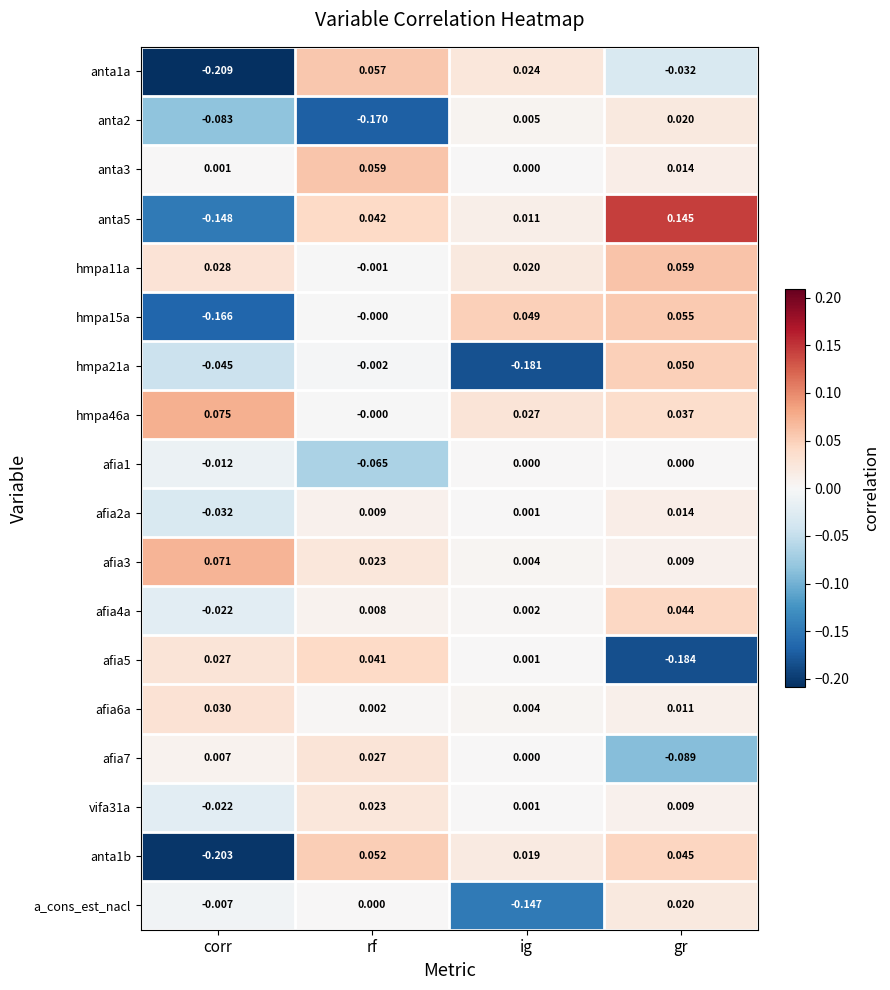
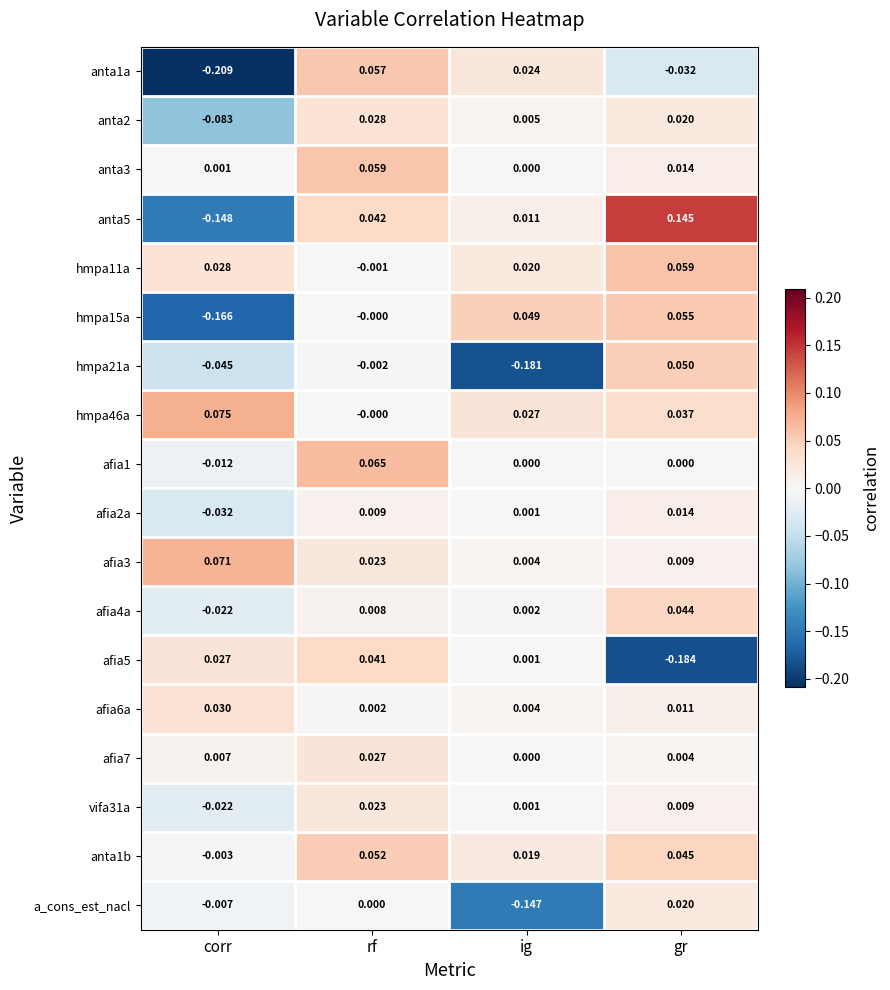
  {
    "anta1a": {
      "corr": -0.209,
      "rf": 0.057,
      "ig": 0.024,
      "gr": -0.032
    },
    "anta2": {
      "corr": -0.083,
-     "rf": -0.170,
+     "rf": 0.028,
      "ig": 0.005,
      "gr": 0.020
    },
    "anta3": {
      "corr": 0.001,
      "rf": 0.059,
      "ig": 0.000,
      "gr": 0.014
    },
    "anta5": {
      "corr": -0.148,
      "rf": 0.042,
      "ig": 0.011,
      "gr": 0.145
    },
    "hmpa11a": {
      "corr": 0.028,
      "rf": -0.001,
      "ig": 0.020,
      "gr": 0.059
    },
    "hmpa15a": {
      "corr": -0.166,
      "rf": -0.000,
      "ig": 0.049,
      "gr": 0.055
    },
    "hmpa21a": {
      "corr": -0.045,
      "rf": -0.002,
      "ig": -0.181,
      "gr": 0.050
    },
    "hmpa46a": {
      "corr": 0.075,
      "rf": -0.000,
      "ig": 0.027,
      "gr": 0.037
    },
    "afia1": {
      "corr": -0.012,
-     "rf": -0.065,
+     "rf": 0.065,
      "ig": 0.000,
      "gr": 0.000
    },
    "afia2a": {
      "corr": -0.032,
      "rf": 0.009,
      "ig": 0.001,
      "gr": 0.014
    },
    "afia3": {
      "corr": 0.071,
      "rf": 0.023,
      "ig": 0.004,
      "gr": 0.009
    },
    "afia4a": {
      "corr": -0.022,
      "rf": 0.008,
      "ig": 0.002,
      "gr": 0.044
    },
    "afia5": {
      "corr": 0.027,
      "rf": 0.041,
      "ig": 0.001,
      "gr": -0.184
    },
    "afia6a": {
      "corr": 0.030,
      "rf": 0.002,
      "ig": 0.004,
      "gr": 0.011
    },
    "afia7": {
      "corr": 0.007,
      "rf": 0.027,
      "ig": 0.000,
-     "gr": -0.089
+     "gr": 0.004
    },
    "vifa31a": {
      "corr": -0.022,
      "rf": 0.023,
      "ig": 0.001,
      "gr": 0.009
    },
    "anta1b": {
-     "corr": -0.203,
+     "corr": -0.003,
      "rf": 0.052,
      "ig": 0.019,
      "gr": 0.045
    },
    "a_cons_est_nacl": {
      "corr": -0.007,
      "rf": 0.000,
      "ig": -0.147,
      "gr": 0.020
    }
  }
